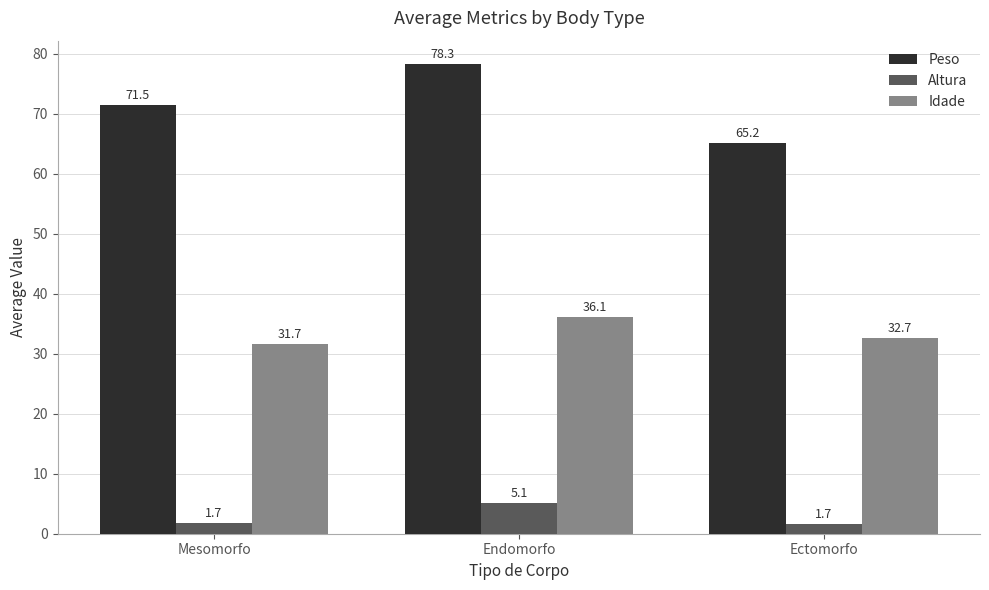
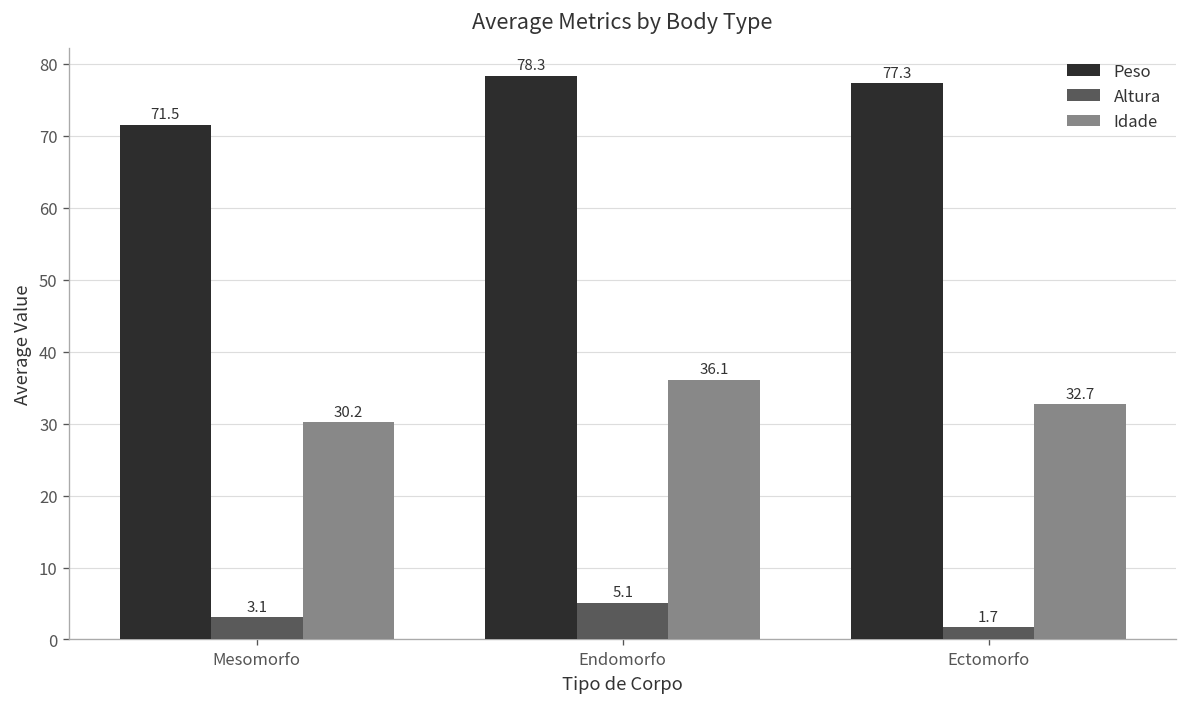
  {
    "Peso": {
      "Mesomorfo": 71.5,
      "Endomorfo": 78.3,
-     "Ectomorfo": 65.2
+     "Ectomorfo": 77.3
    },
    "Altura": {
-     "Mesomorfo": 1.7,
+     "Mesomorfo": 3.1,
      "Endomorfo": 5.1,
      "Ectomorfo": 1.7
    },
    "Idade": {
-     "Mesomorfo": 31.7,
+     "Mesomorfo": 30.2,
      "Endomorfo": 36.1,
      "Ectomorfo": 32.7
    }
  }
